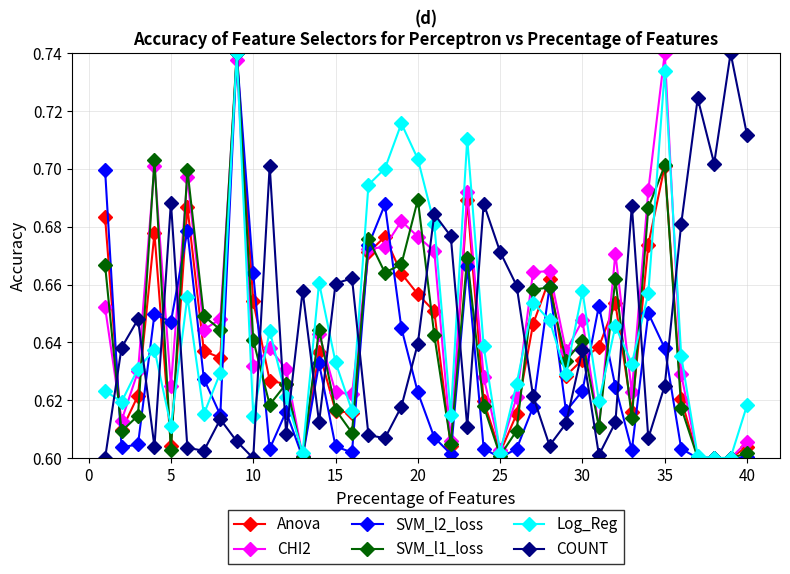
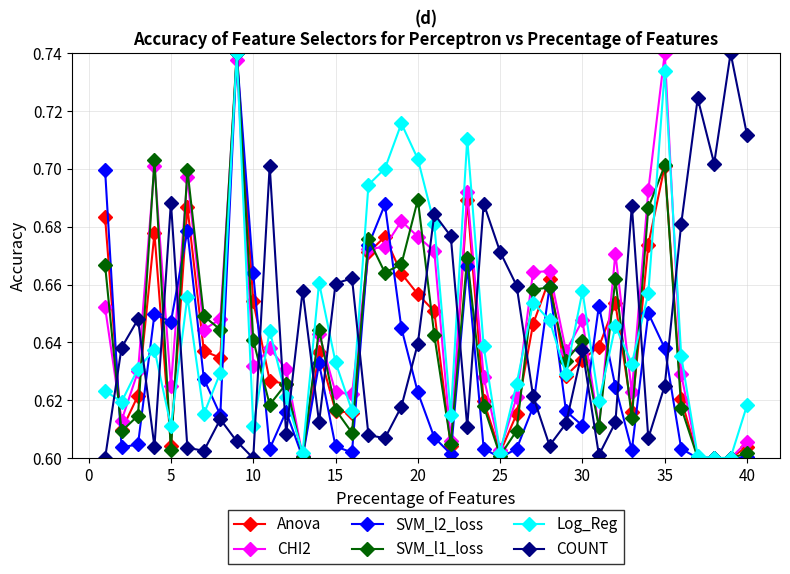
  {
    "Anova": {
      "5": 0.604,
      "10": 0.654,
      "20": 0.657,
      "30": 0.634,
      "40": 0.604
    },
    "CHI2": {
      "5": 0.625,
      "10": 0.632,
      "15": 0.623,
      "20": 0.677,
      "30": 0.648,
      "35": 0.740,
      "40": 0.606
    },
    "SVM_l2_loss": {
      "5": 0.647,
      "10": 0.664,
      "15": 0.604,
      "20": 0.623,
-     "30": 0.623,
+     "30": 0.611,
      "35": 0.638,
      "40": 0.600
    },
    "SVM_l1_loss": {
      "5": 0.603,
      "10": 0.641,
      "20": 0.689,
      "30": 0.641,
      "40": 0.602
    },
    "Log_Reg": {
      "5": 0.611,
-     "10": 0.615,
+     "10": 0.611,
      "15": 0.633,
      "20": 0.703,
      "30": 0.658,
      "35": 0.734,
      "40": 0.618
    },
    "COUNT": {
      "5": 0.688,
      "10": 0.600,
      "15": 0.660,
      "20": 0.640,
      "25": 0.671,
      "30": 0.637,
      "35": 0.625,
      "40": 0.712
    }
  }
